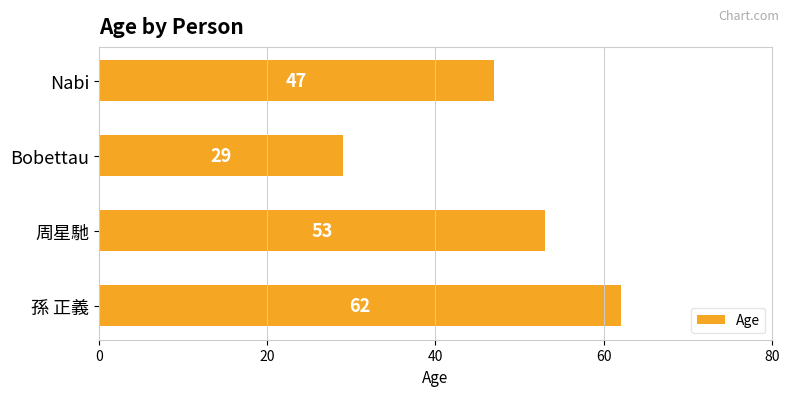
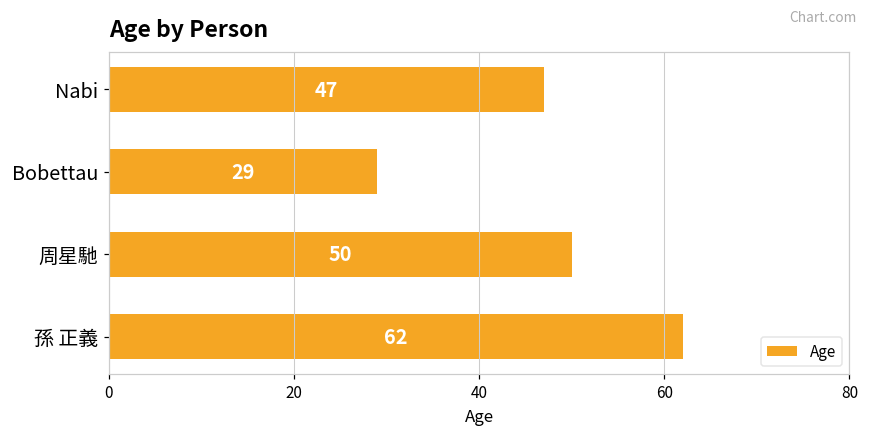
  {
    "Nabi": 47,
    "Bobettau": 29,
-   "周星馳": 53,
+   "周星馳": 50,
    "孫 正義": 62
  }
